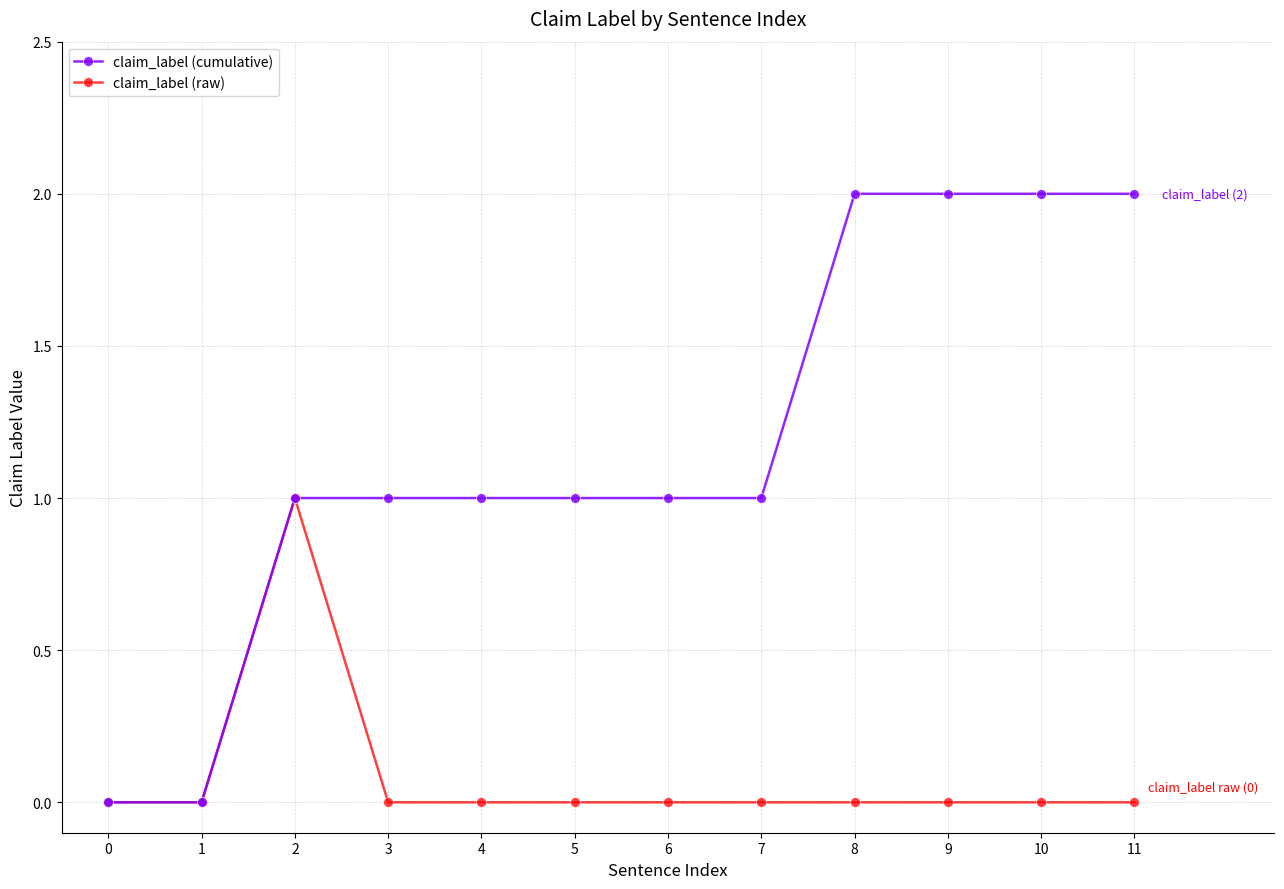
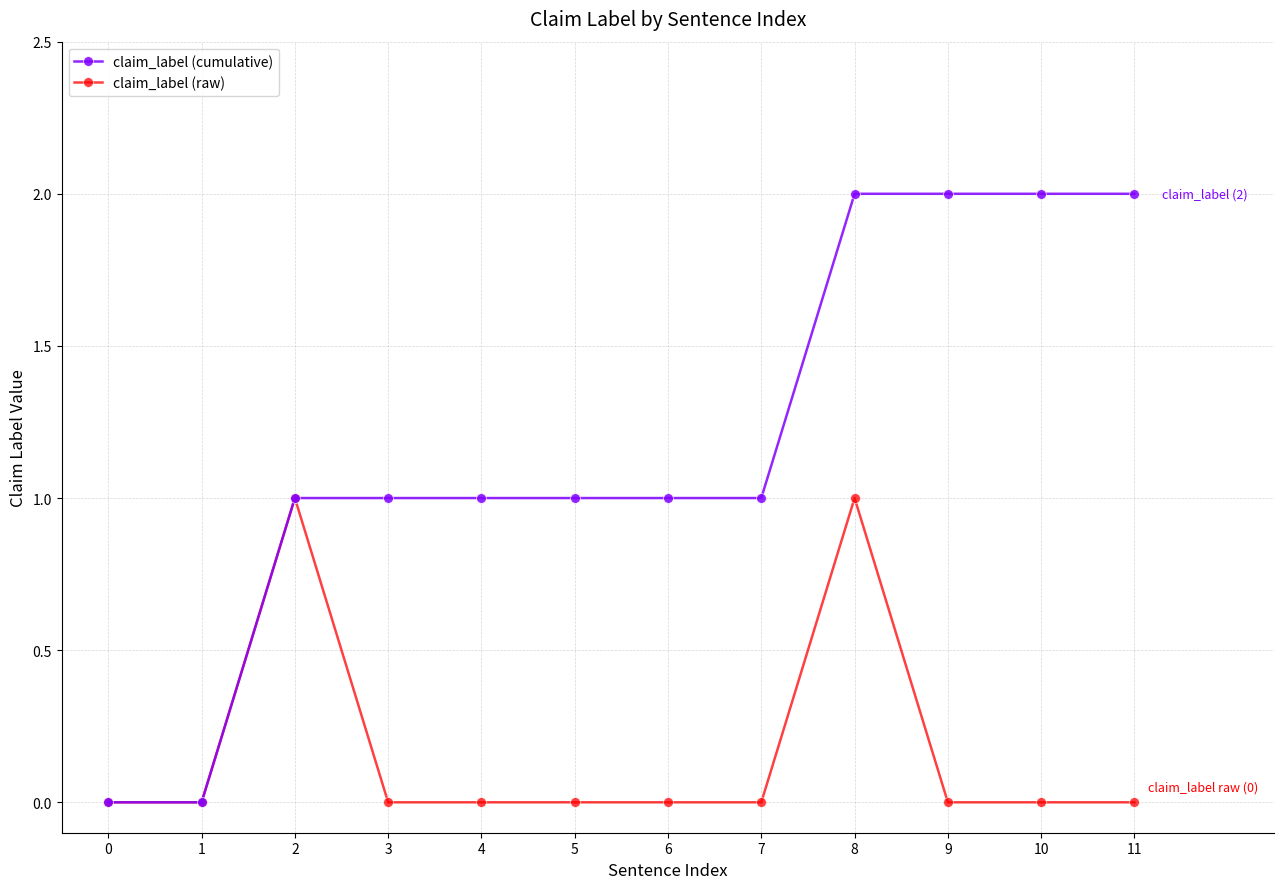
  {
    "claim_label (cumulative)": {
      "3": 1,
      "4": 1,
      "5": 1,
      "6": 1,
      "7": 1,
      "8": 2,
      "9": 2,
      "10": 2,
      "11": 2
    },
    "claim_label (raw)": {
      "3": 0,
      "4": 0,
      "5": 0,
      "6": 0,
      "7": 0,
-     "8": 0,
+     "8": 1,
      "9": 0,
      "10": 0
    }
  }
